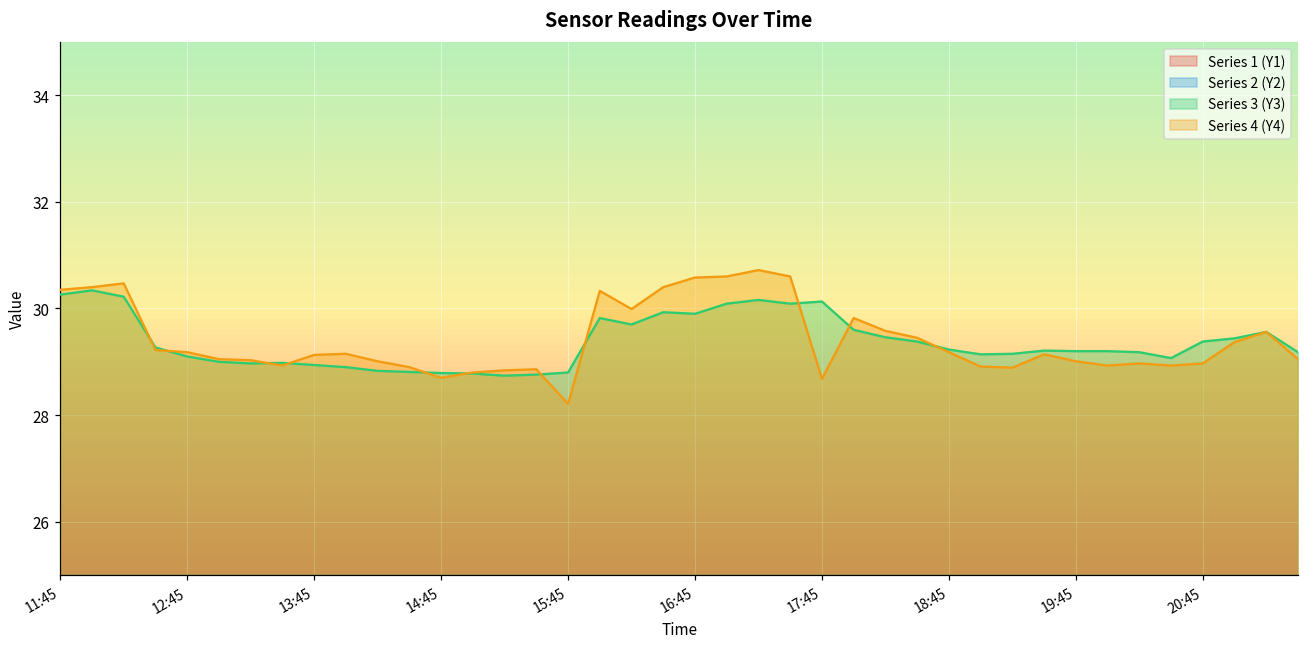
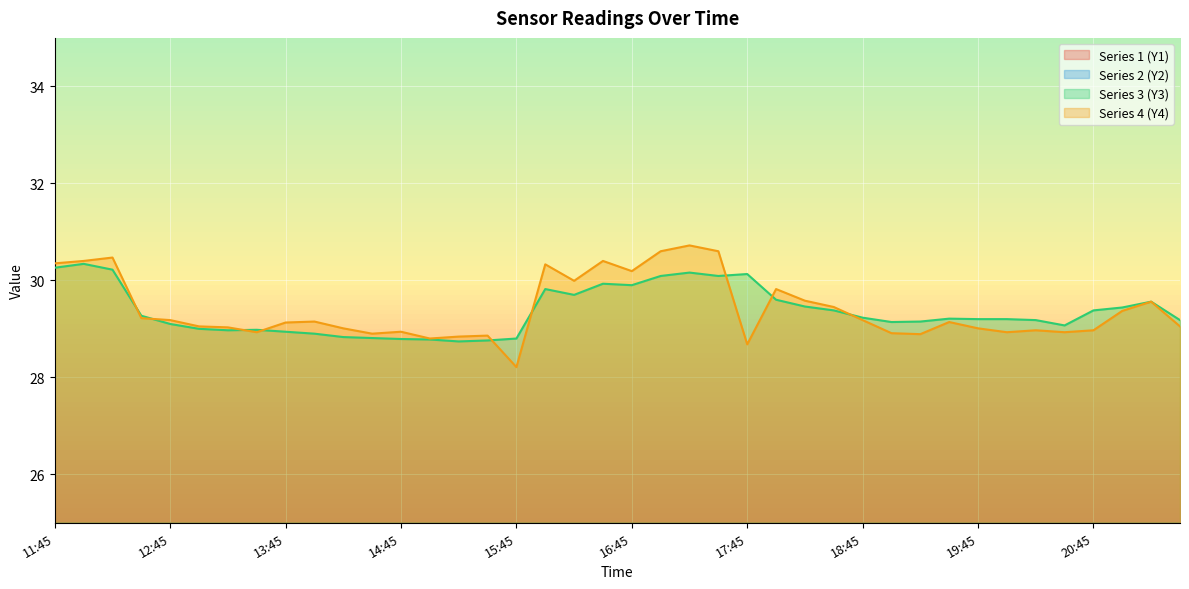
  {
    "Series 3 (Y3)": {
      "11:45": 30.3,
      "12:45": 29.1,
      "13:45": 28.9,
      "14:45": 28.8,
      "15:45": 28.8,
      "16:45": 29.9,
      "17:45": 30.1,
      "19:45": 29.2,
      "20:45": 29.4
    },
    "Series 4 (Y4)": {
      "11:45": 30.4,
      "12:45": 29.2,
      "13:45": 29.1,
-     "14:45": 28.7,
+     "14:45": 28.9,
      "15:45": 28.2,
-     "16:45": 30.6,
+     "16:45": 30.2,
      "17:45": 28.7,
      "19:45": 29.0,
      "20:45": 29.0
    }
  }
